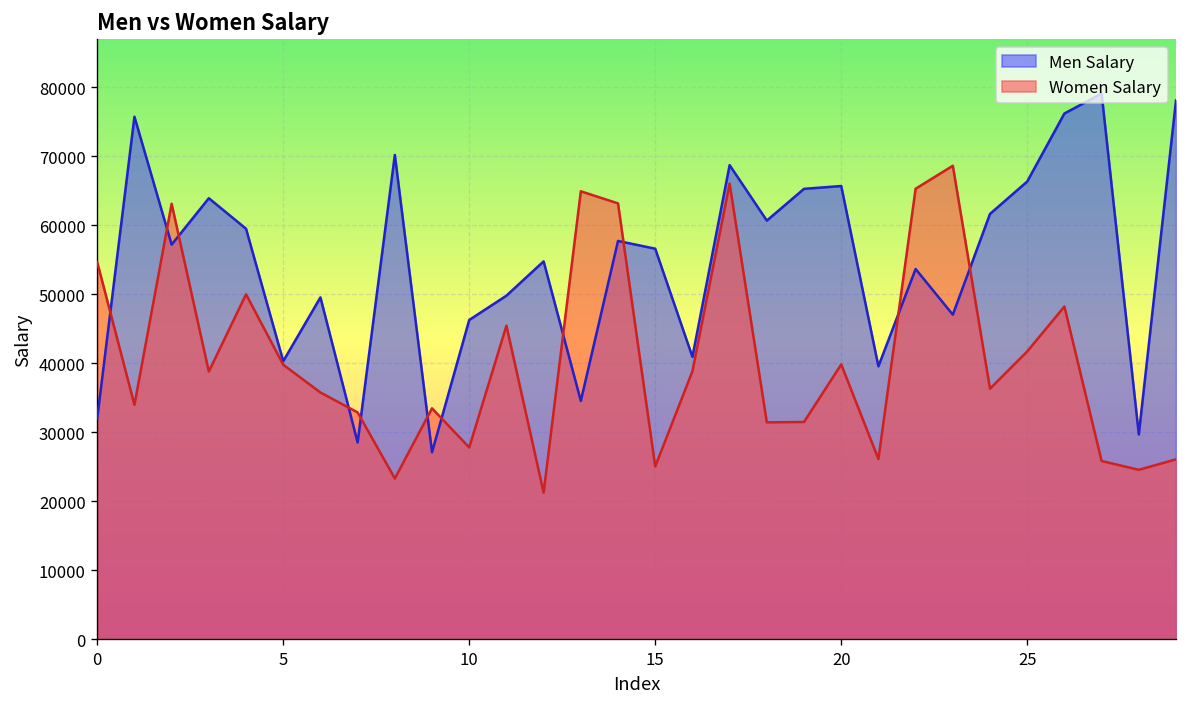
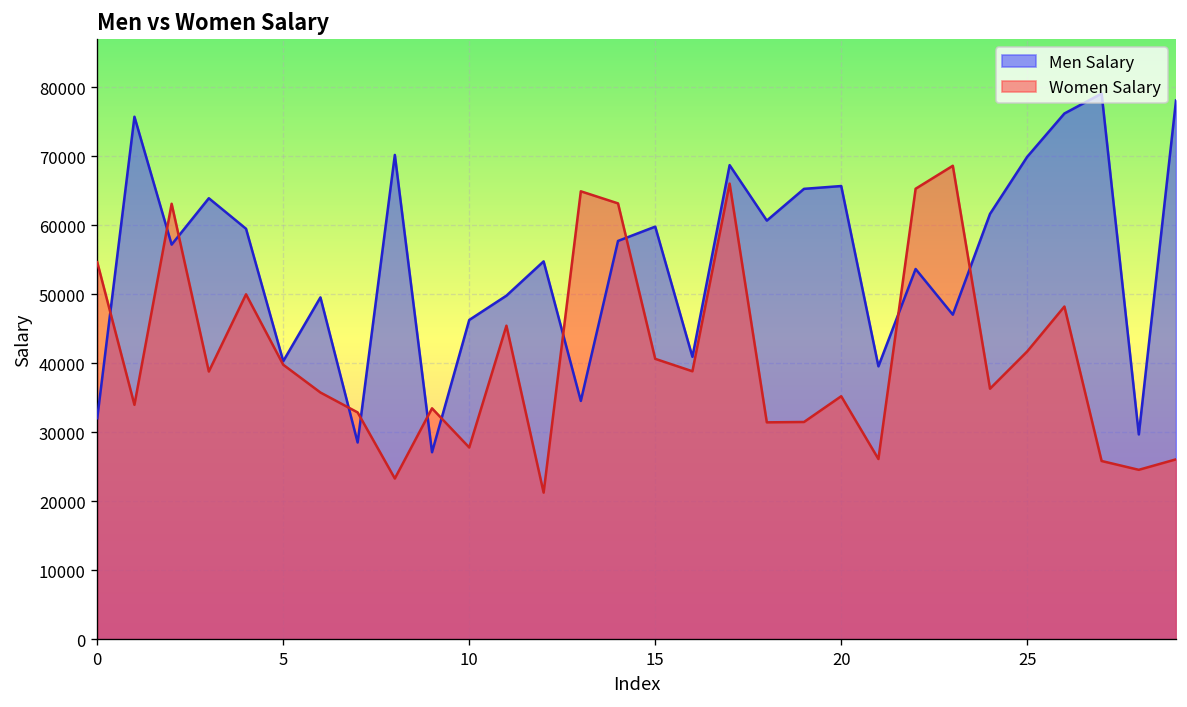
  {
    "Men Salary": {
      "0": 32000,
      "5": 40000,
      "10": 46000,
-     "15": 57000,
+     "15": 60000,
      "20": 66000,
-     "25": 66000
+     "25": 70000
    },
    "Women Salary": {
      "0": 55000,
      "5": 40000,
      "10": 28000,
-     "15": 25000,
-     "20": 40000,
+     "15": 41000,
+     "20": 35000,
      "25": 42000
    }
  }
